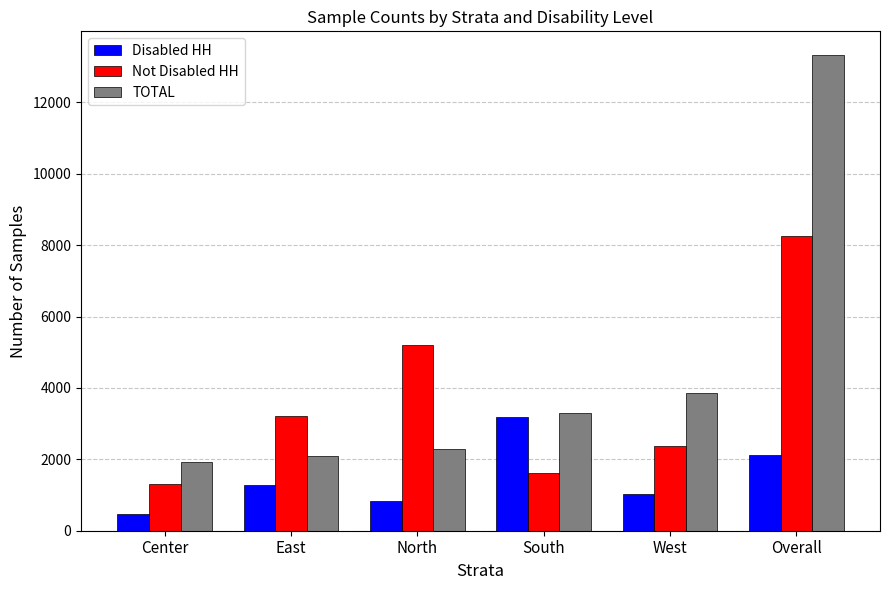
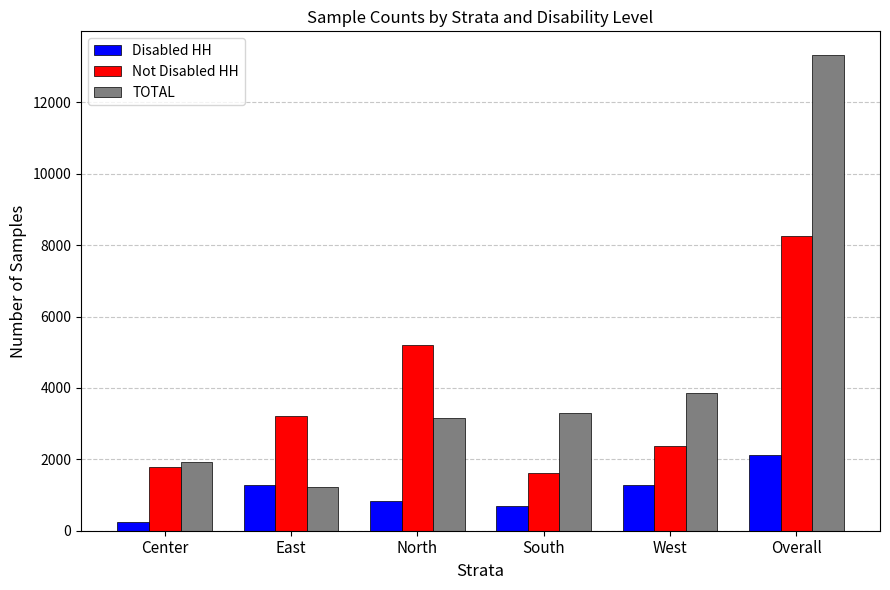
  {
    "Disabled HH": {
-     "Center": 500,
+     "Center": 200,
      "East": 1300,
      "North": 800,
-     "South": 3200,
-     "West": 1000,
+     "South": 700,
+     "West": 1300,
      "Overall": 2100
    },
    "Not Disabled HH": {
-     "Center": 1300,
+     "Center": 1800,
      "East": 3200,
      "North": 5200,
      "South": 1600,
      "West": 2400,
      "Overall": 8300
    },
    "TOTAL": {
      "Center": 1900,
-     "East": 2100,
-     "North": 2300,
+     "East": 1200,
+     "North": 3100,
      "South": 3300,
      "West": 3900,
      "Overall": 13300
    }
  }
